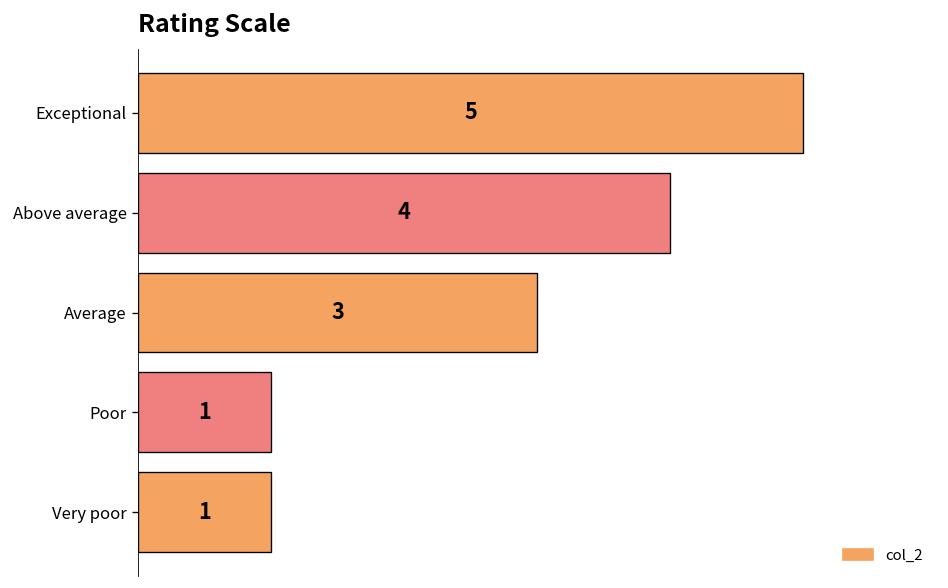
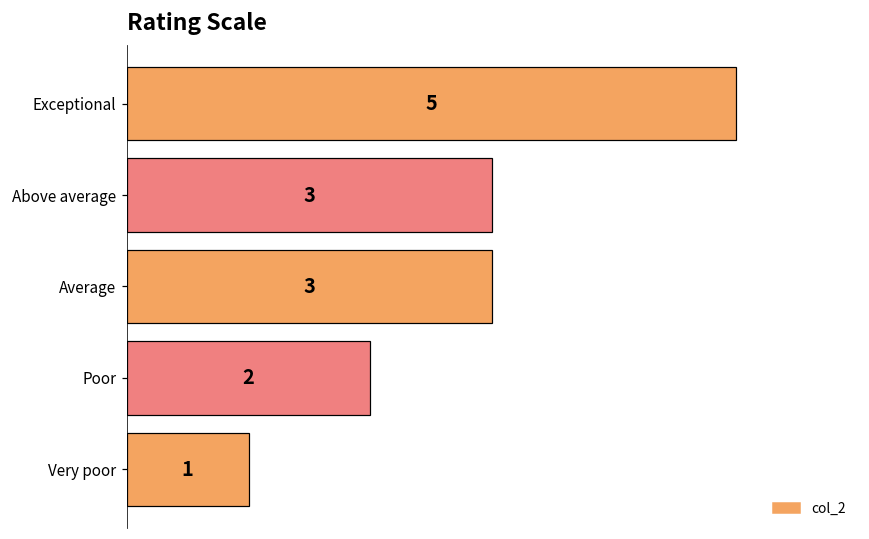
  {
    "Exceptional": 5,
-   "Above average": 4,
+   "Above average": 3,
    "Average": 3,
-   "Poor": 1,
+   "Poor": 2,
    "Very poor": 1
  }
